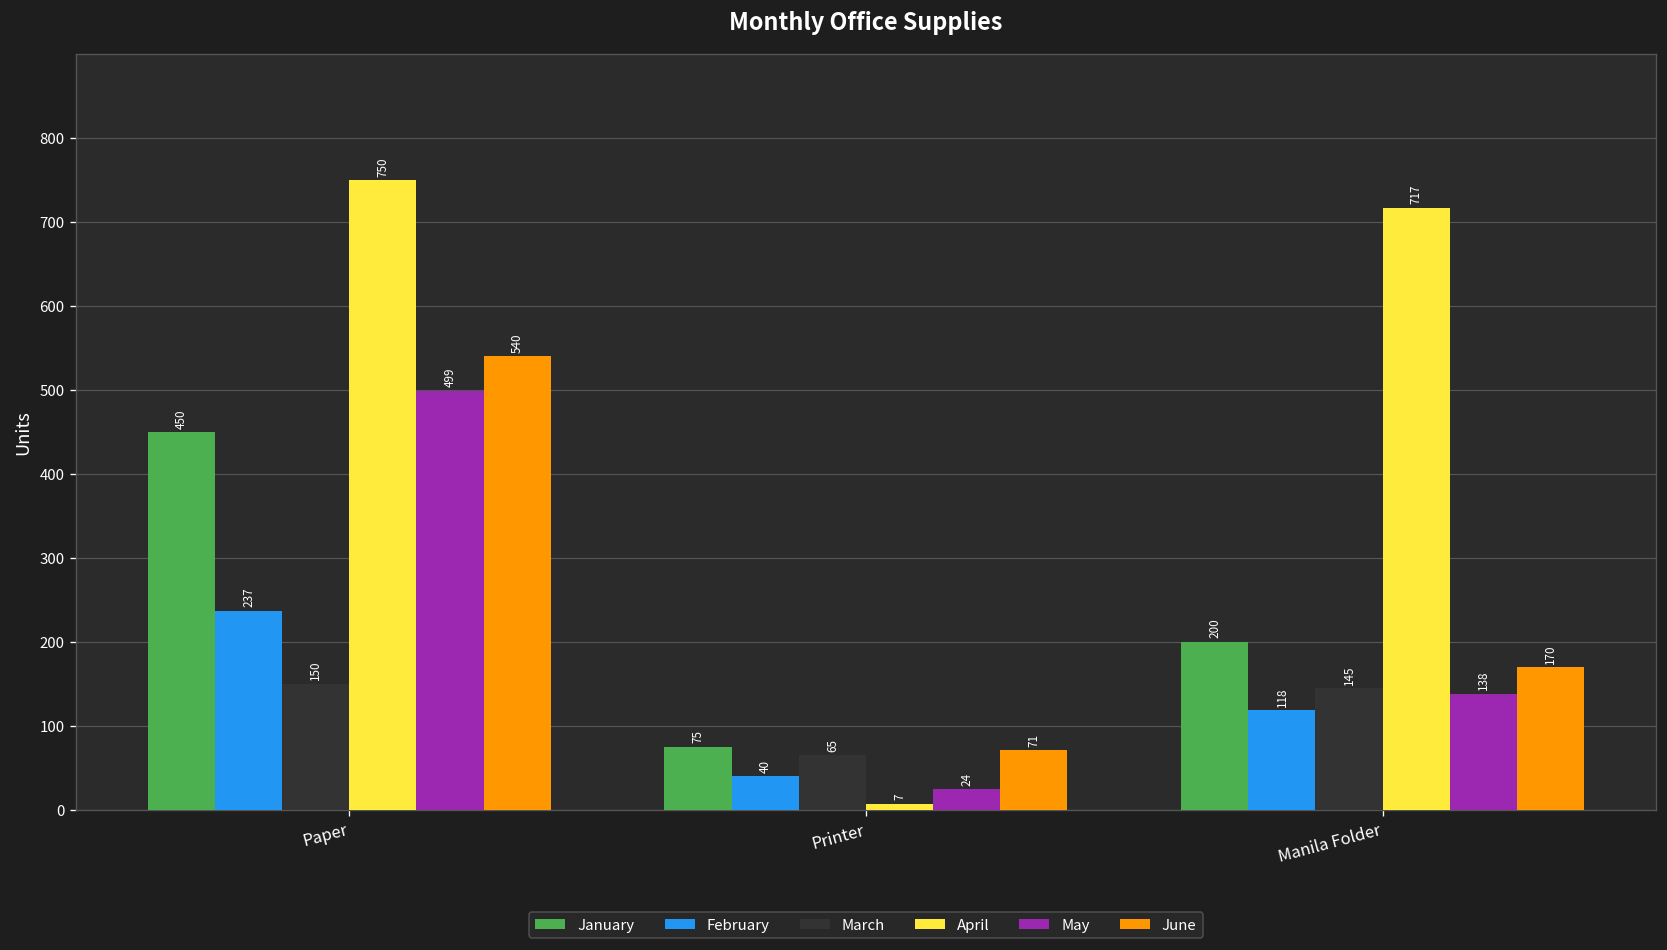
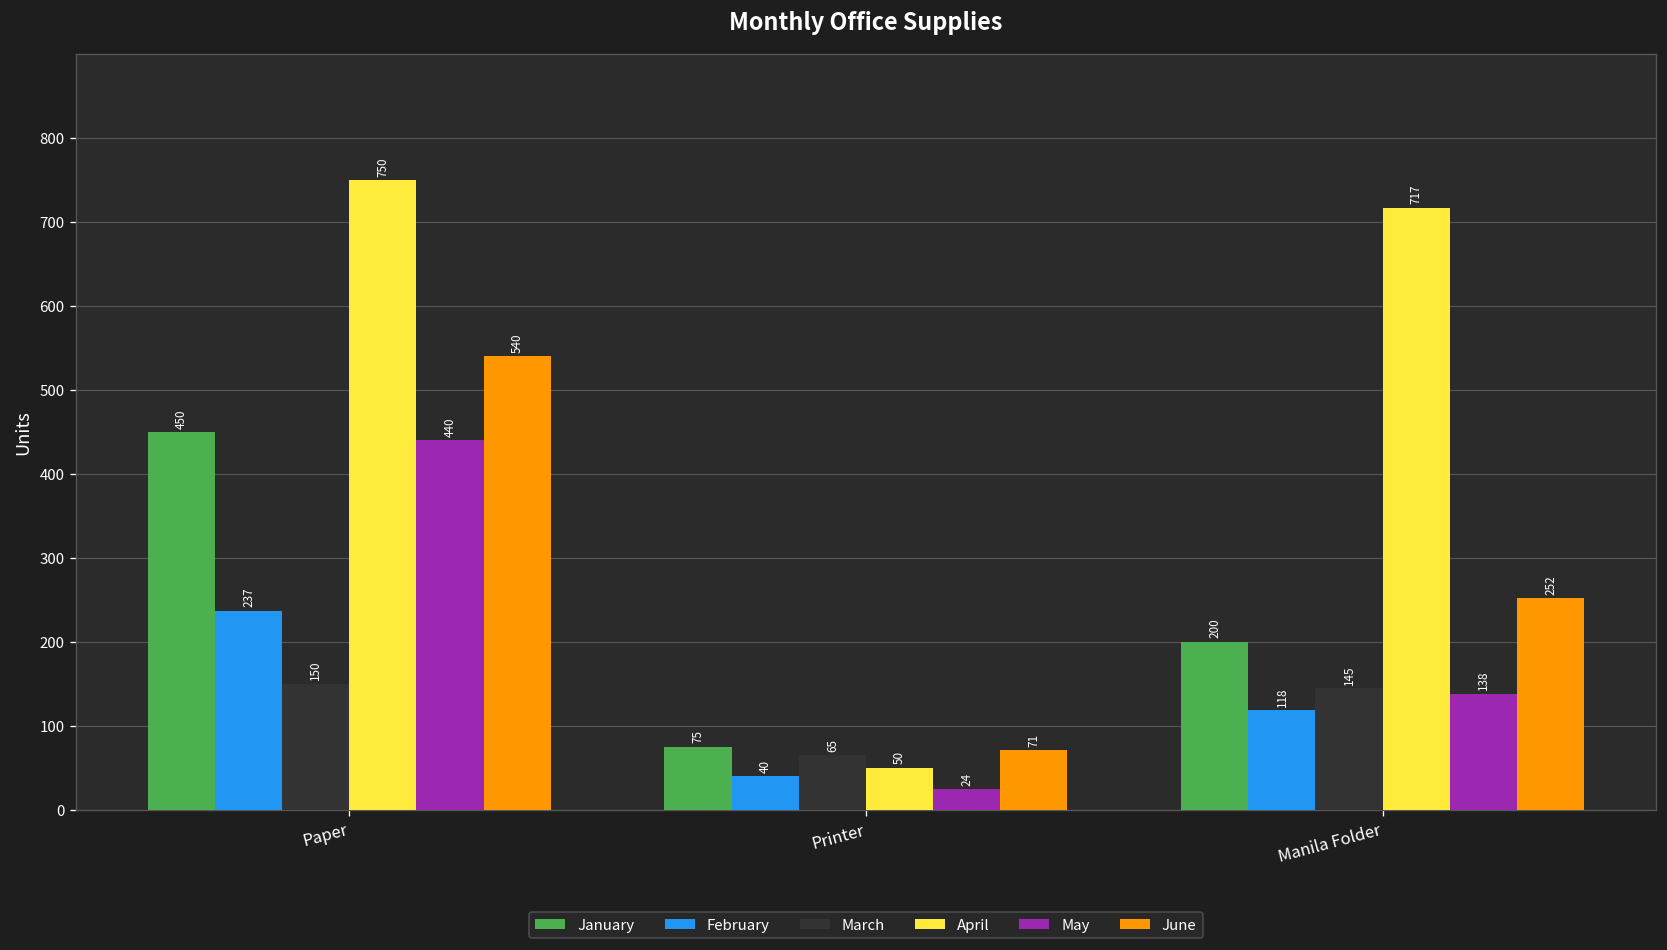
  {
    "January": {
      "Paper": 450,
      "Printer": 75,
      "Manila Folder": 200
    },
    "February": {
      "Paper": 237,
      "Printer": 40,
      "Manila Folder": 118
    },
    "March": {
      "Paper": 150,
      "Printer": 65,
      "Manila Folder": 145
    },
    "April": {
      "Paper": 750,
-     "Printer": 7,
+     "Printer": 50,
      "Manila Folder": 717
    },
    "May": {
-     "Paper": 499,
+     "Paper": 440,
      "Printer": 24,
      "Manila Folder": 138
    },
    "June": {
      "Paper": 540,
      "Printer": 71,
-     "Manila Folder": 170
+     "Manila Folder": 252
    }
  }
